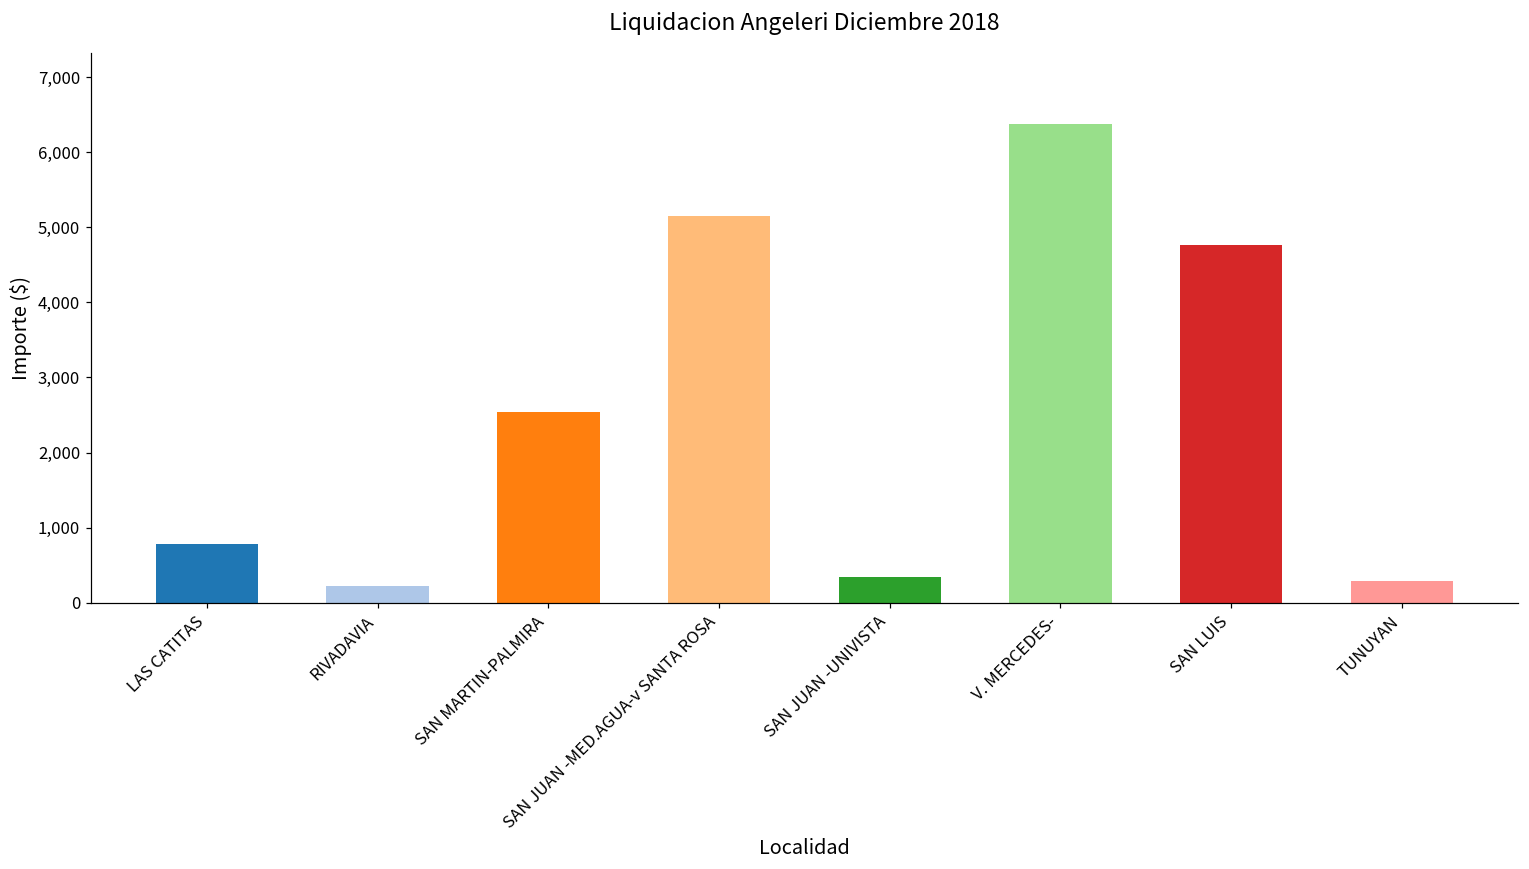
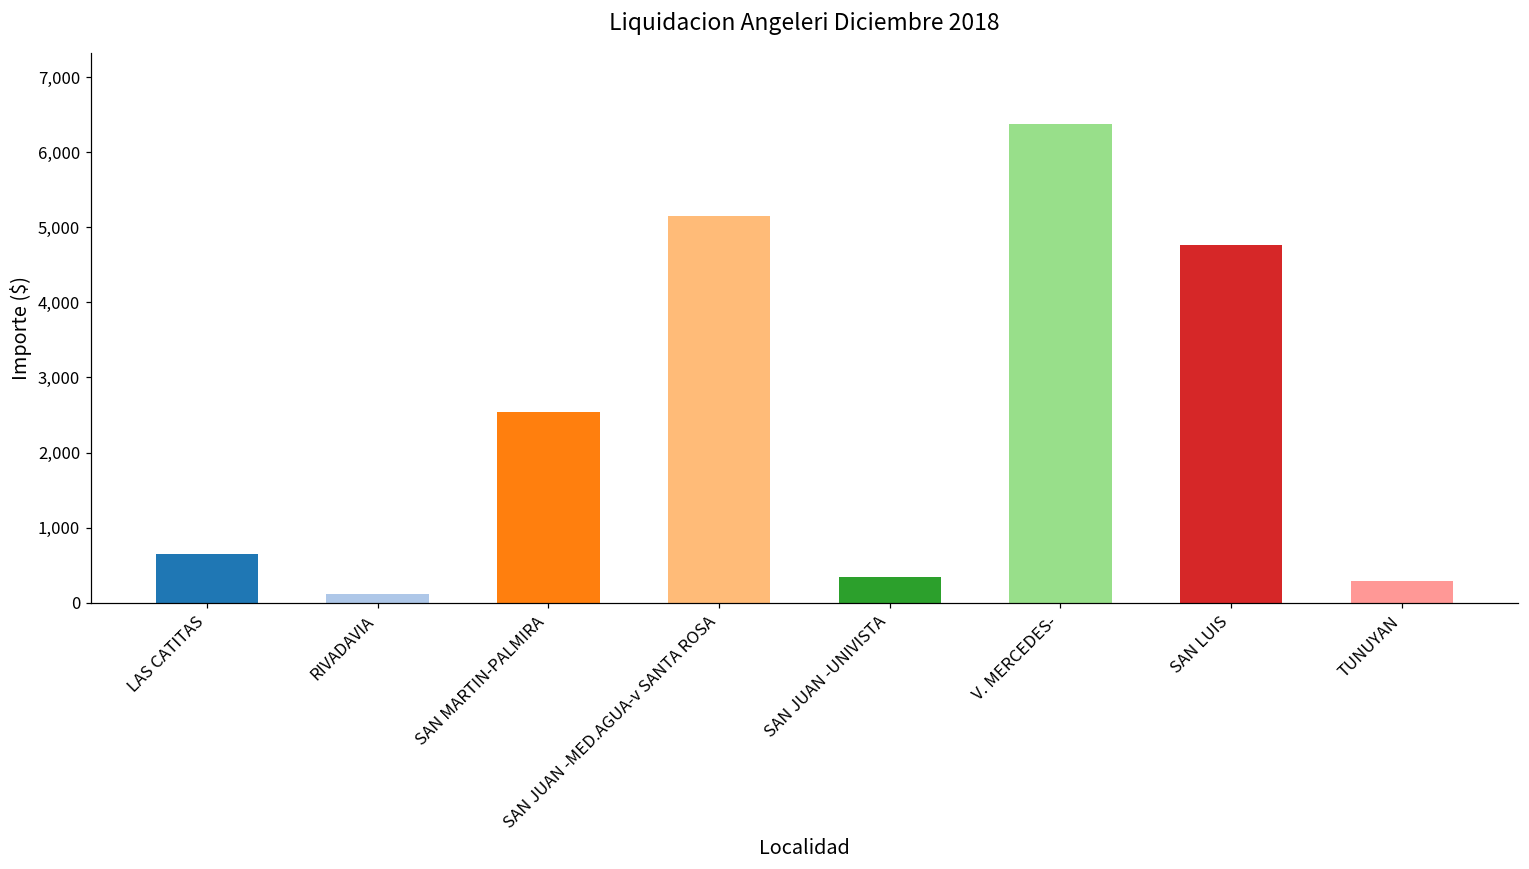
  {
-   "LAS CATITAS": "800",
-   "RIVADAVIA": "200",
+   "LAS CATITAS": "600",
+   "RIVADAVIA": "100",
    "SAN MARTIN-PALMIRA": "2,500",
    "SAN JUAN -MED.AGUA-v SANTA ROSA": "5,200",
    "SAN JUAN -UNIVISTA": "300",
    "V. MERCEDES-": "6,400",
    "SAN LUIS": "4,800",
    "TUNUYAN": "300"
  }
